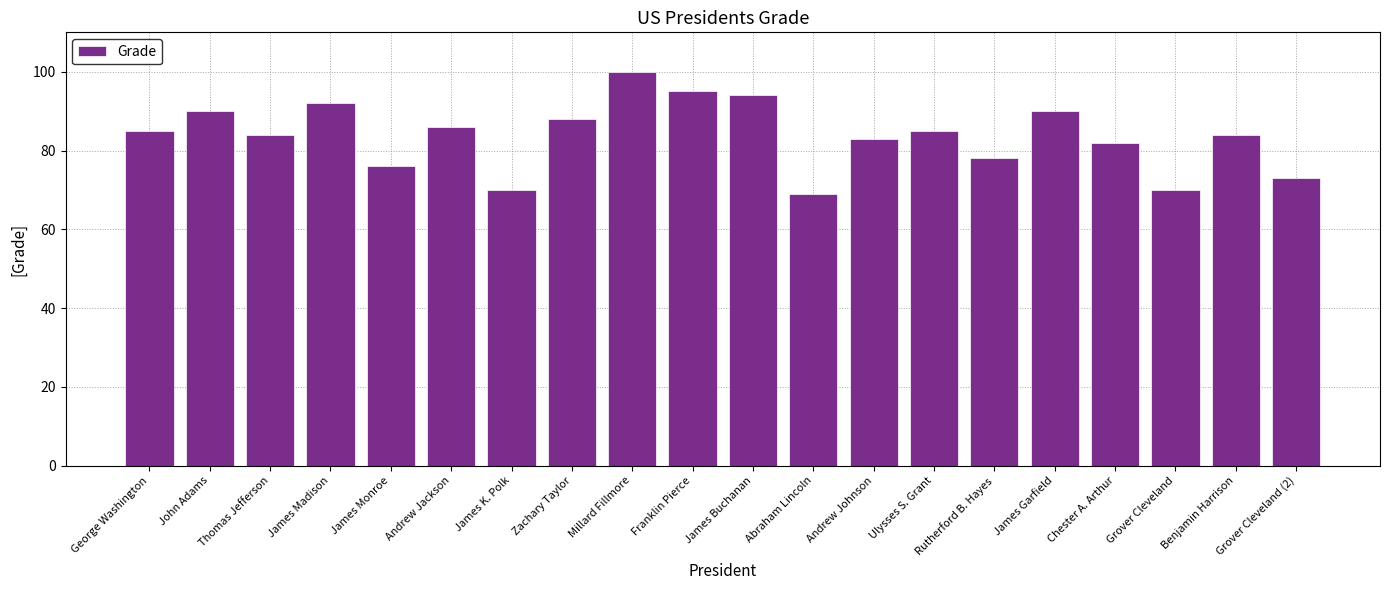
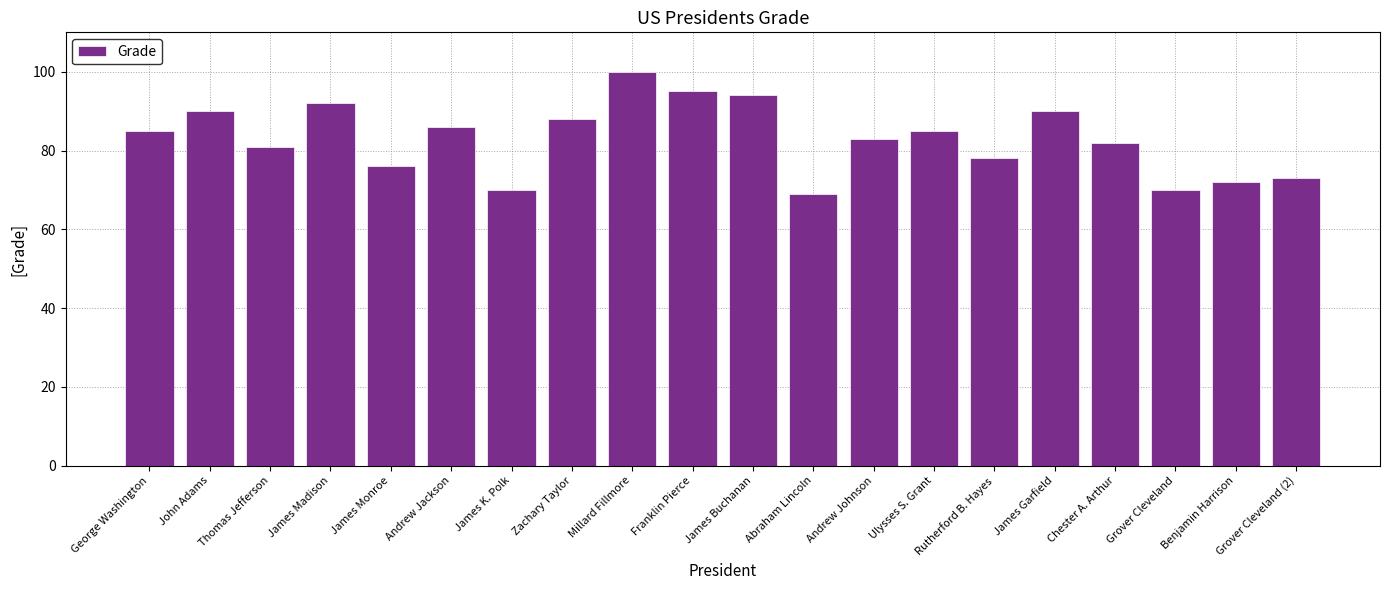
  {
    "George Washington": 85,
    "John Adams": 90,
-   "Thomas Jefferson": 84,
+   "Thomas Jefferson": 81,
    "James Madison": 92,
    "James Monroe": 76,
    "Andrew Jackson": 86,
    "James K. Polk": 70,
    "Zachary Taylor": 88,
    "Millard Fillmore": 100,
    "Franklin Pierce": 95,
    "James Buchanan": 94,
    "Abraham Lincoln": 69,
    "Andrew Johnson": 83,
    "Ulysses S. Grant": 85,
    "Rutherford B. Hayes": 78,
    "James Garfield": 90,
    "Chester A. Arthur": 82,
    "Grover Cleveland": 70,
-   "Benjamin Harrison": 84,
+   "Benjamin Harrison": 72,
    "Grover Cleveland (2)": 73
  }
